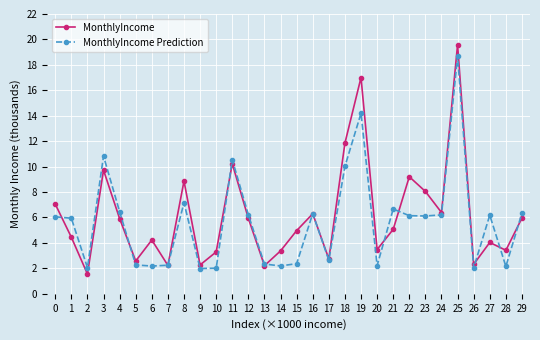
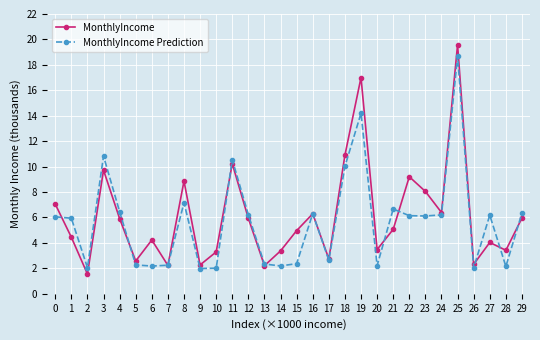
  {
    "MonthlyIncome": {
      "0": 7.1,
      "1": 4.5,
      "2": 1.6,
      "3": 9.7,
      "4": 5.9,
      "5": 2.6,
      "6": 4.2,
      "8": 8.9,
      "9": 2.3,
      "10": 3.3,
      "11": 10.2,
      "12": 5.9,
      "14": 3.4,
      "15": 5.0,
-     "18": 11.8,
+     "18": 10.9,
      "19": 17.0,
      "20": 3.5,
      "21": 5.1,
      "22": 9.2,
      "23": 8.0,
      "25": 19.6,
      "26": 2.3,
      "27": 4.0,
      "28": 3.4,
      "29": 6.0
    },
    "MonthlyIncome Prediction": {
      "0": 6.1,
      "1": 5.9,
      "2": 2.1,
      "3": 10.8,
      "4": 6.5,
      "5": 2.3,
      "6": 2.2,
      "8": 7.2,
      "9": 2.0,
      "10": 2.0,
      "11": 10.5,
      "12": 6.2,
      "14": 2.2,
      "15": 2.4,
      "18": 10.0,
      "19": 14.2,
      "20": 2.2,
      "21": 6.7,
      "22": 6.1,
      "23": 6.1,
      "25": 18.7,
      "26": 2.0,
      "27": 6.2,
      "28": 2.2,
      "29": 6.3
    }
  }
